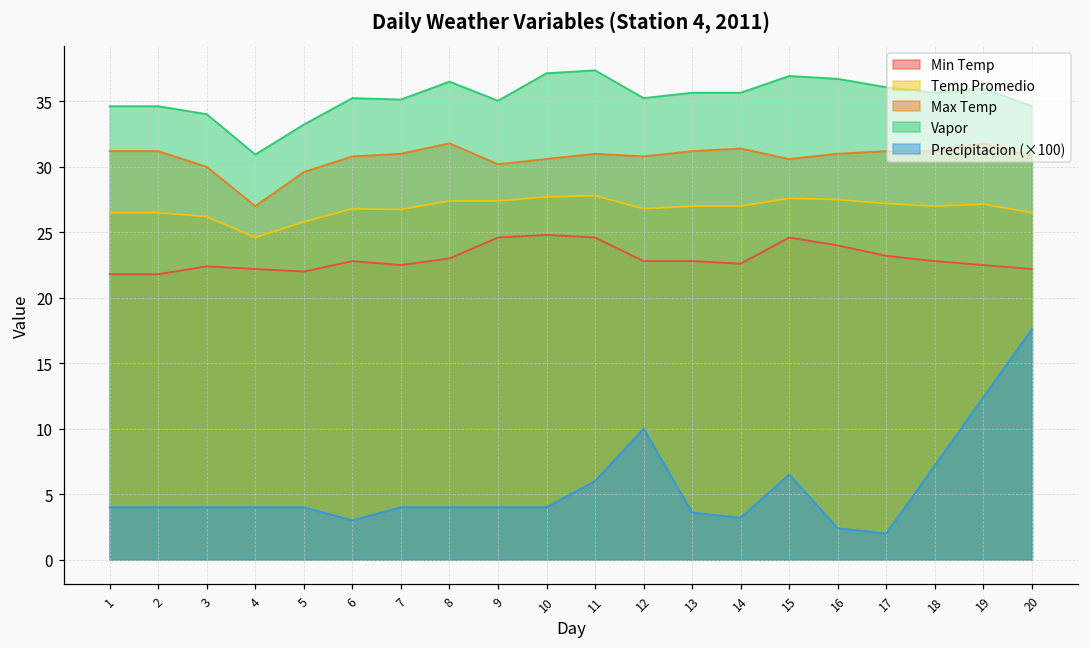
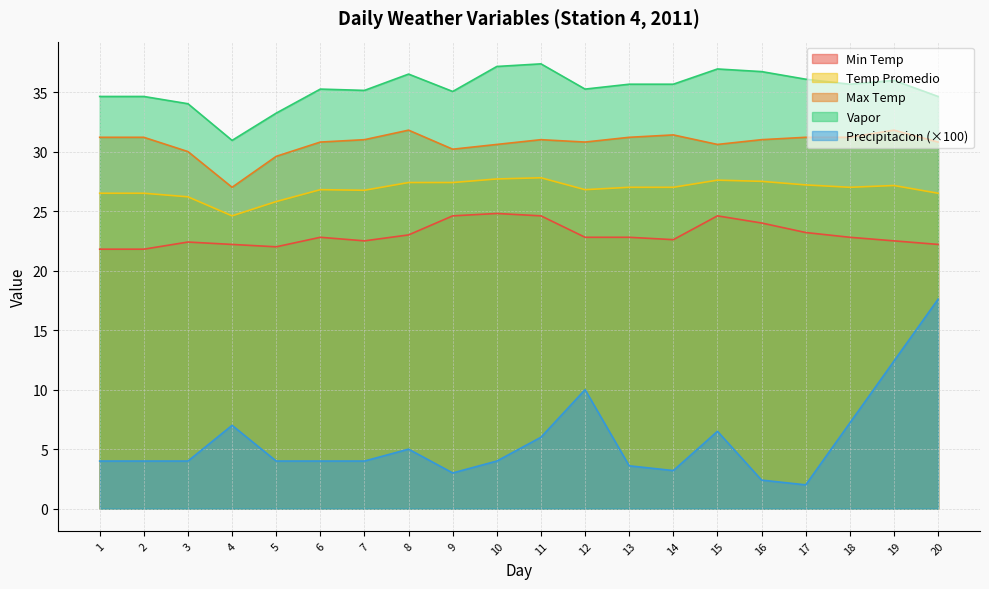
  {
    "Vapor": {
      "1": 34.6,
      "2": 34.6,
      "3": 34.0,
      "4": 30.9,
      "5": 33.2,
      "6": 35.3,
      "7": 35.1,
      "8": 36.5,
      "9": 35.1,
      "10": 37.2,
      "11": 37.4,
      "12": 35.3,
      "13": 35.7,
      "14": 35.7,
      "15": 36.9,
      "16": 36.7,
      "17": 36.1
    },
    "Precipitacion (×100)": {
      "1": 4.0,
      "2": 4.0,
      "3": 4.0,
-     "4": 4.0,
+     "4": 7.0,
      "5": 4.0,
-     "6": 3.0,
+     "6": 4.0,
      "7": 4.0,
-     "8": 4.0,
-     "9": 4.0,
+     "8": 5.0,
+     "9": 3.0,
      "10": 4.0,
      "11": 6.0,
      "12": 10.0,
      "13": 3.6,
      "14": 3.2,
      "15": 6.5,
      "16": 2.4,
      "17": 2.0,
      "18": 7.2,
      "19": 12.4,
      "20": 17.6
    }
  }
